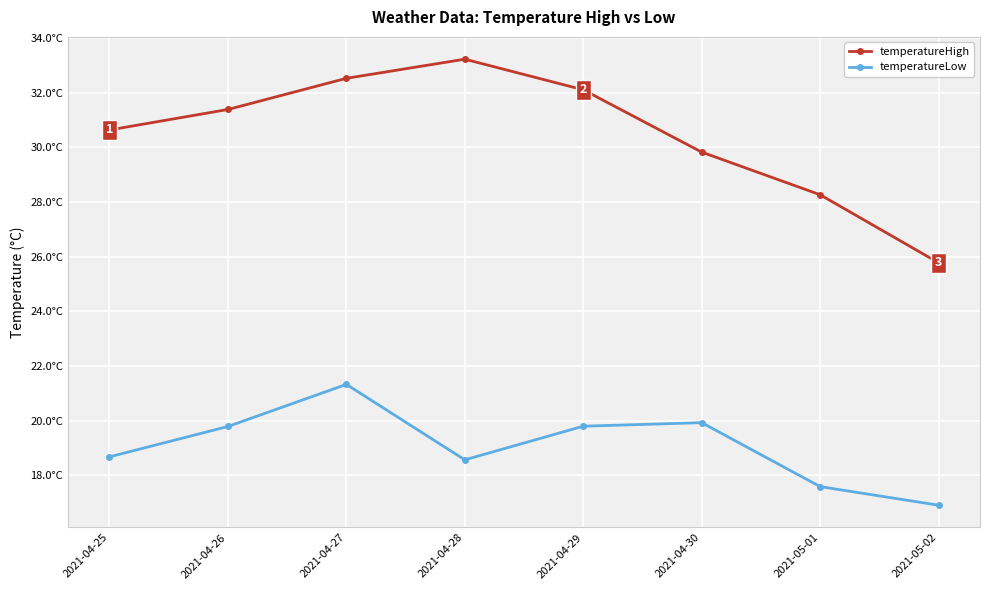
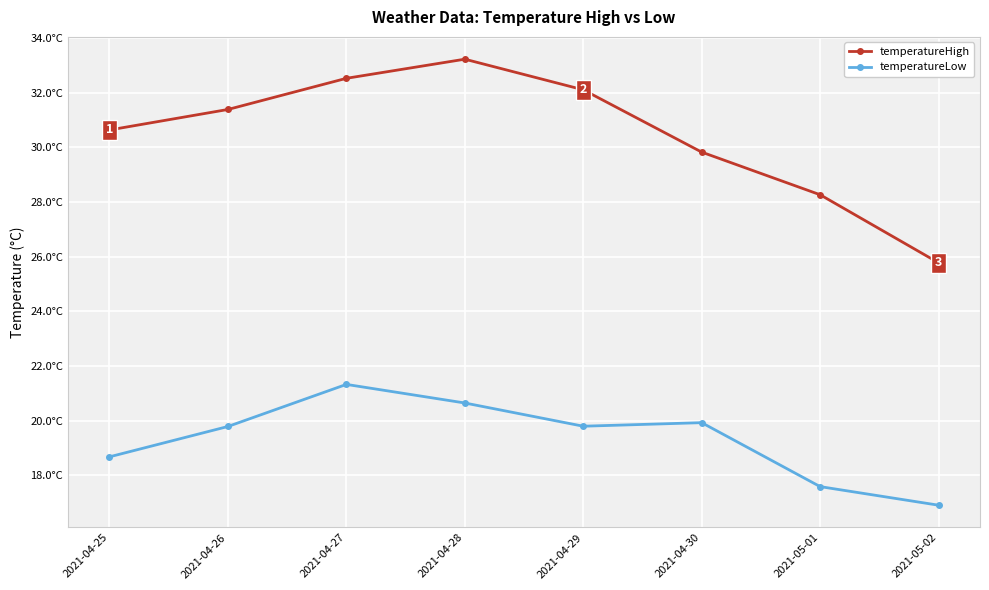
  {
    "temperatureHigh": {
      "2021-04-26": "31.4°C",
      "2021-04-27": "32.5°C",
      "2021-04-28": "33.2°C",
      "2021-04-30": "29.8°C",
      "2021-05-01": "28.3°C"
    },
    "temperatureLow": {
      "2021-04-25": "18.7°C",
      "2021-04-26": "19.8°C",
      "2021-04-27": "21.3°C",
-     "2021-04-28": "18.6°C",
+     "2021-04-28": "20.7°C",
      "2021-04-29": "19.8°C",
      "2021-04-30": "19.9°C",
      "2021-05-01": "17.6°C",
      "2021-05-02": "16.9°C"
    }
  }
